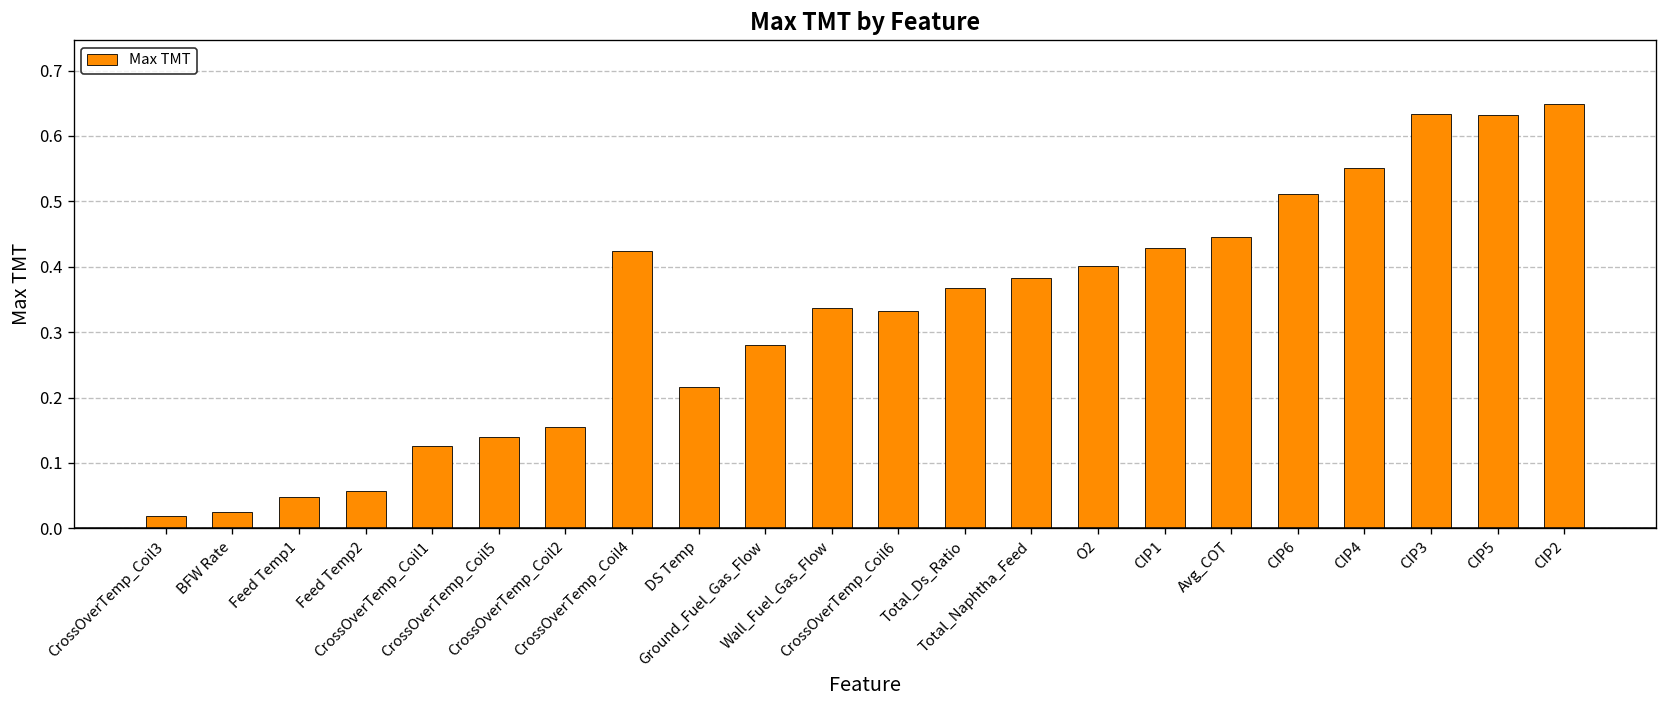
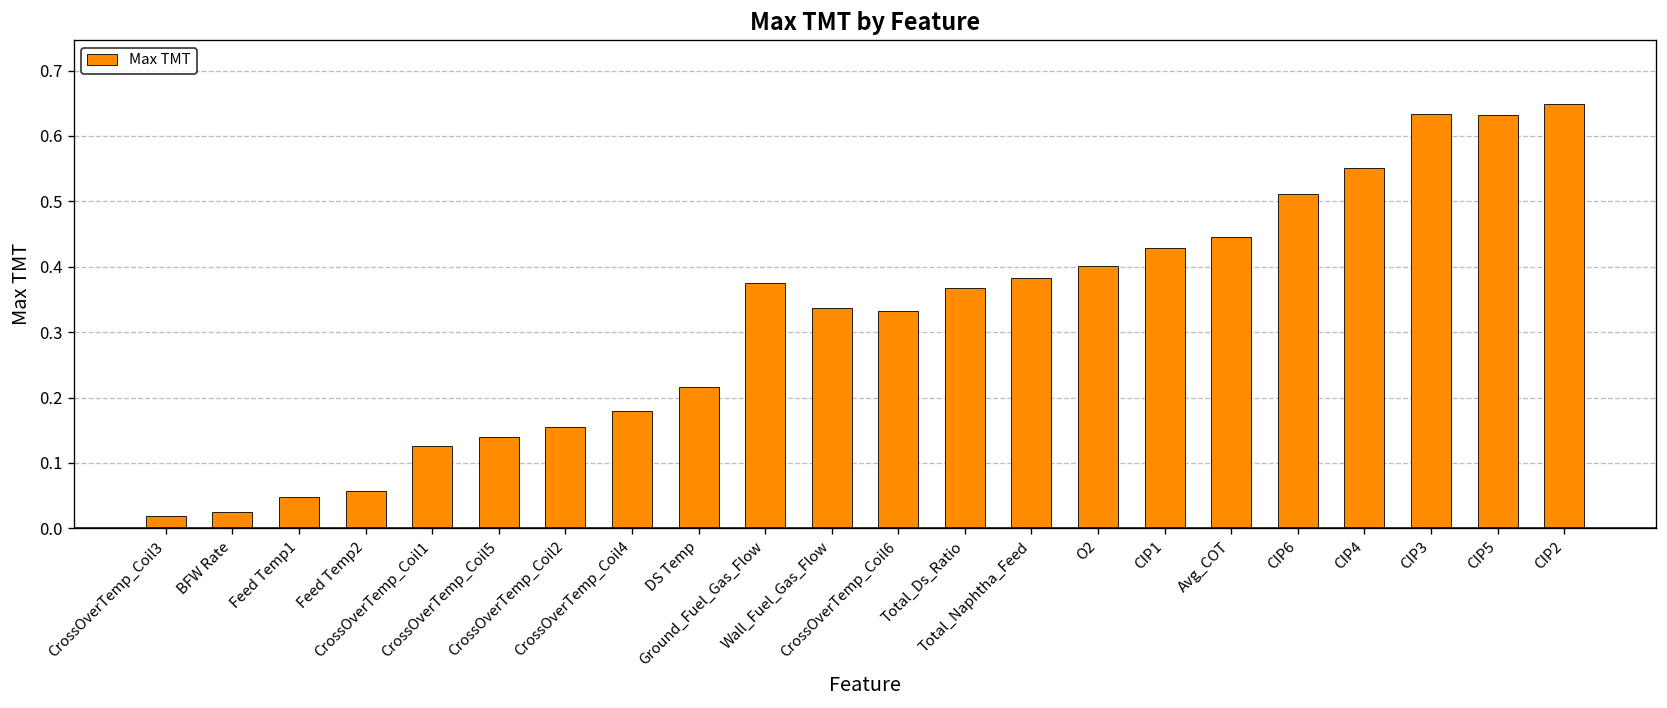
  {
    "CrossOverTemp_Coil3": 0.02,
    "BFW Rate": 0.02,
    "Feed Temp1": 0.05,
    "Feed Temp2": 0.06,
    "CrossOverTemp_Coil1": 0.13,
    "CrossOverTemp_Coil5": 0.14,
    "CrossOverTemp_Coil2": 0.15,
-   "CrossOverTemp_Coil4": 0.42,
+   "CrossOverTemp_Coil4": 0.18,
    "DS Temp": 0.22,
-   "Ground_Fuel_Gas_Flow": 0.28,
+   "Ground_Fuel_Gas_Flow": 0.38,
    "Wall_Fuel_Gas_Flow": 0.34,
    "CrossOverTemp_Coil6": 0.33,
    "Total_Ds_Ratio": 0.37,
    "Total_Naphtha_Feed": 0.38,
    "O2": 0.40,
    "CIP1": 0.43,
    "Avg_COT": 0.45,
    "CIP6": 0.51,
    "CIP4": 0.55,
    "CIP3": 0.63,
    "CIP5": 0.63,
    "CIP2": 0.65
  }
